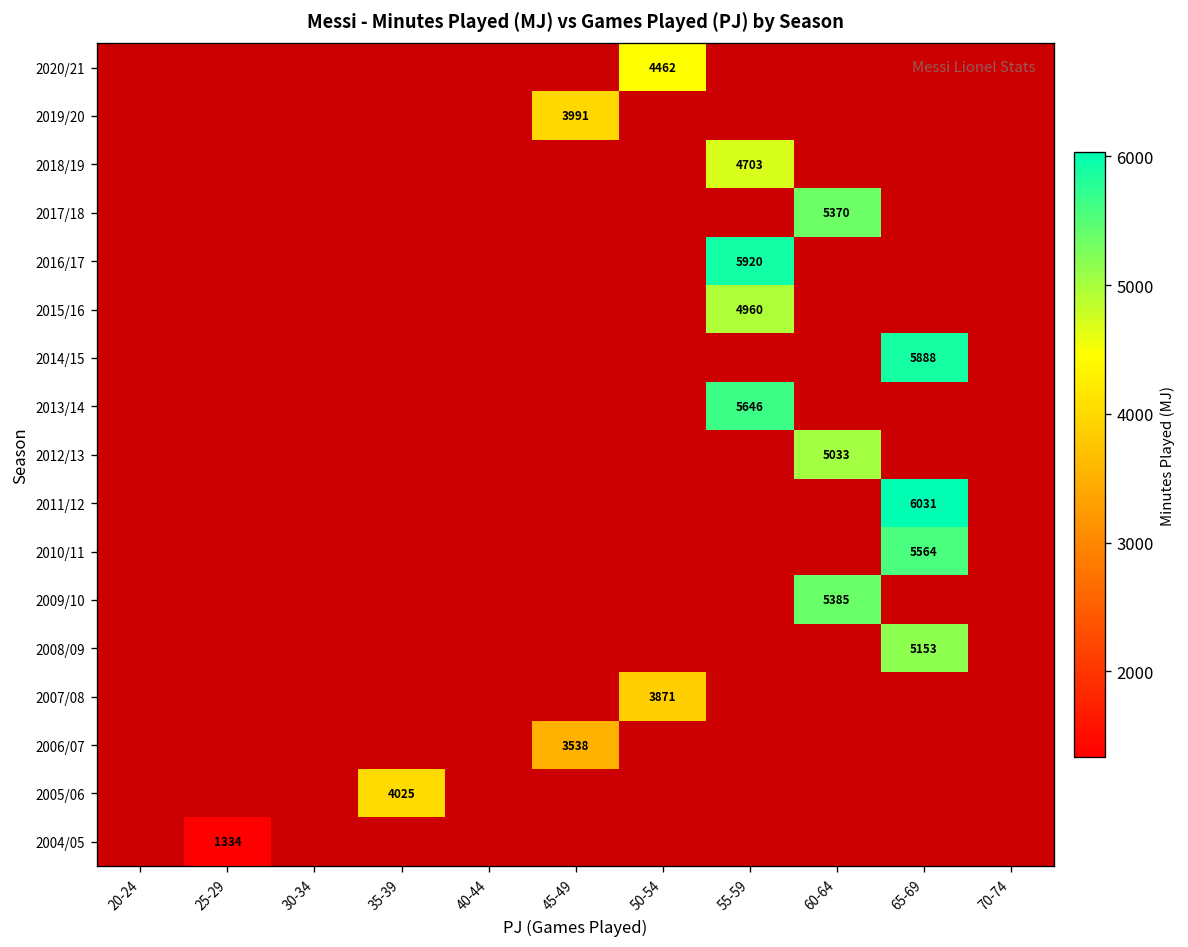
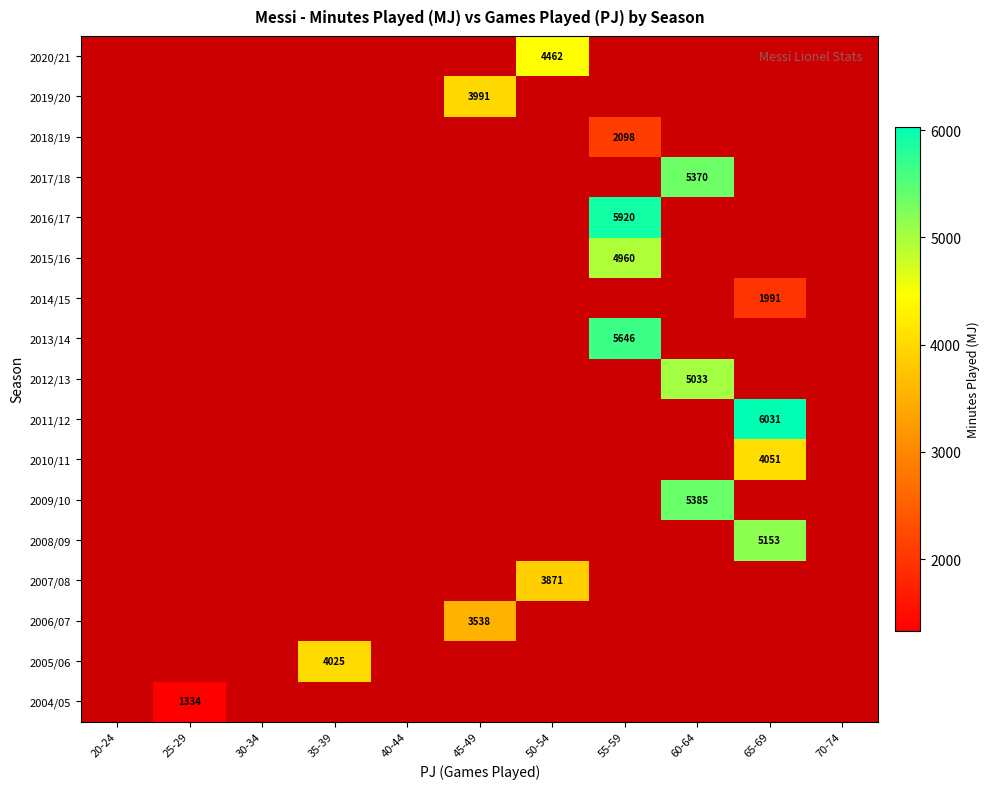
  {
    "2020/21": {
      "50-54": 4462
    },
    "2019/20": {
      "45-49": 3991
    },
    "2018/19": {
-     "55-59": 4703
+     "55-59": 2098
    },
    "2017/18": {
      "60-64": 5370
    },
    "2016/17": {
      "55-59": 5920
    },
    "2015/16": {
      "55-59": 4960
    },
    "2014/15": {
-     "65-69": 5888
+     "65-69": 1991
    },
    "2013/14": {
      "55-59": 5646
    },
    "2012/13": {
      "60-64": 5033
    },
    "2011/12": {
      "65-69": 6031
    },
    "2010/11": {
-     "65-69": 5564
+     "65-69": 4051
    },
    "2009/10": {
      "60-64": 5385
    },
    "2008/09": {
      "65-69": 5153
    },
    "2007/08": {
      "50-54": 3871
    },
    "2006/07": {
      "45-49": 3538
    },
    "2005/06": {
      "35-39": 4025
    },
    "2004/05": {
      "25-29": 1334
    }
  }
